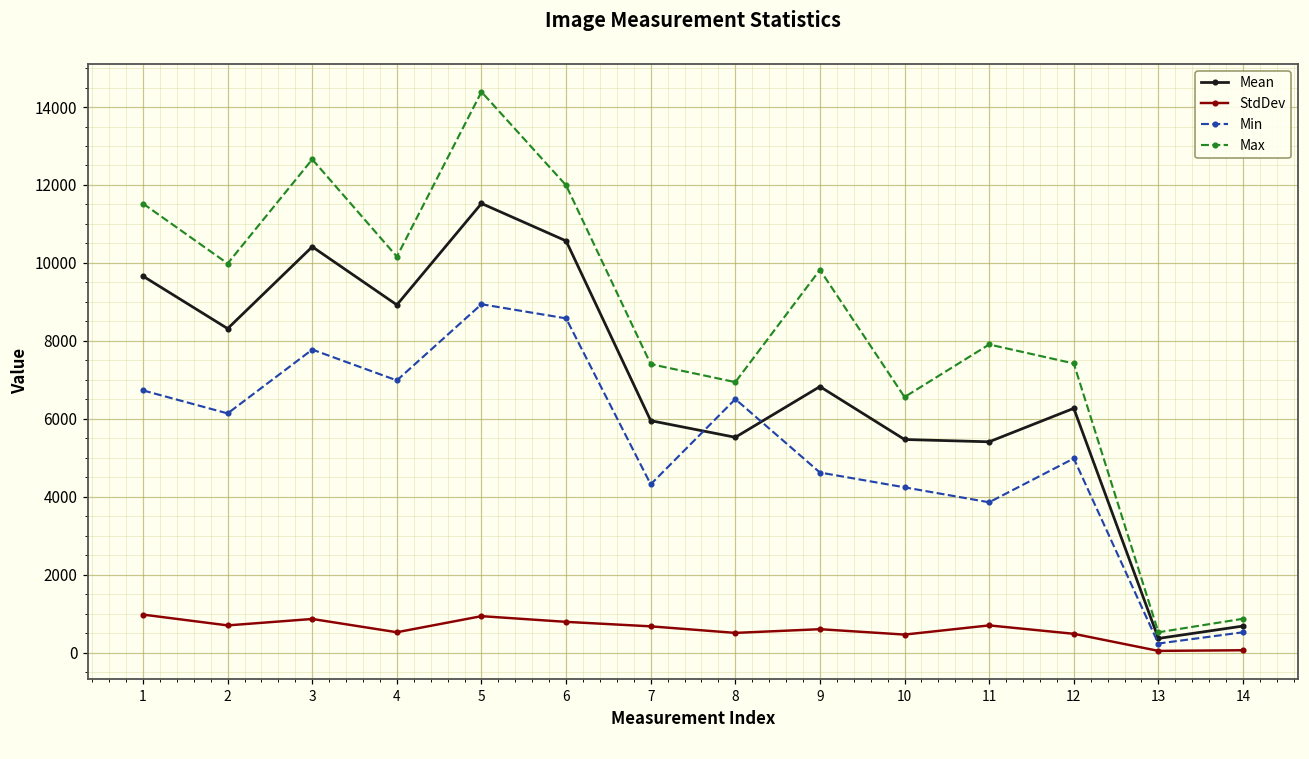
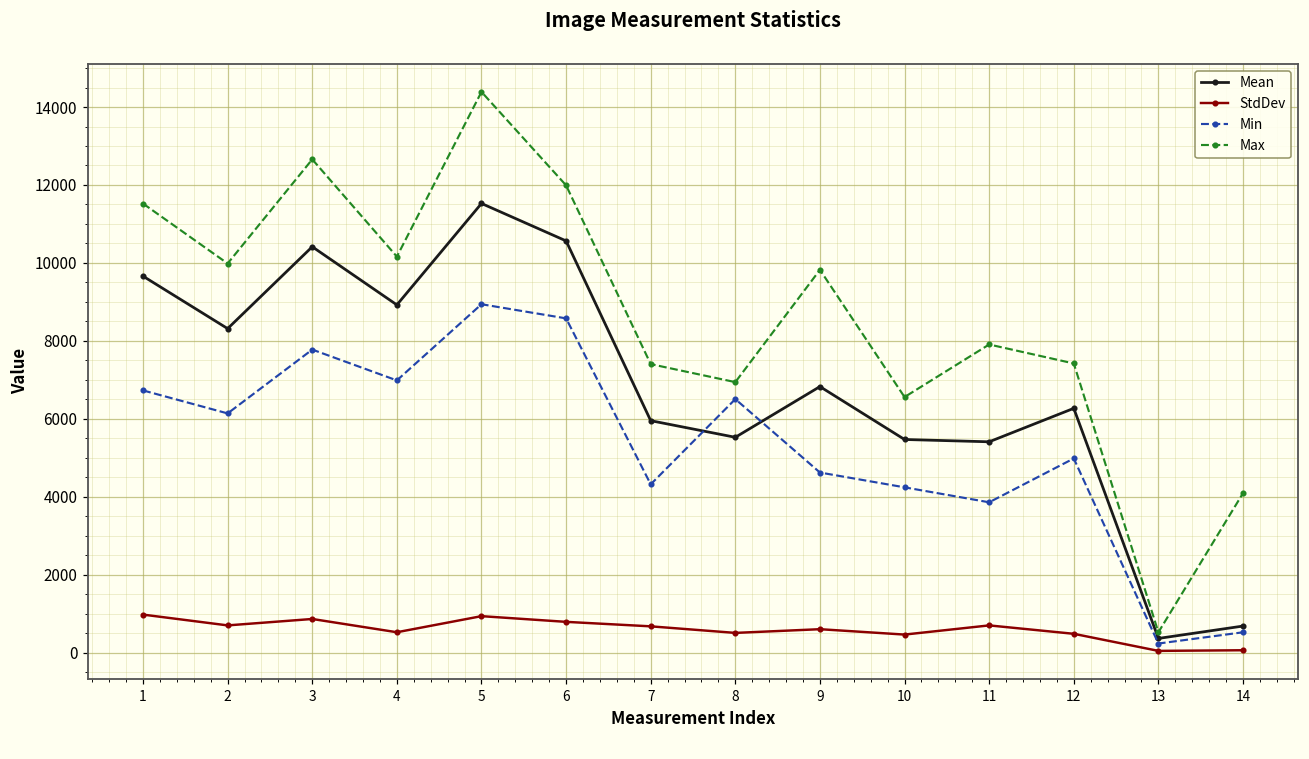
  {
    "Mean": {
      "1": 9700,
      "2": 8300,
      "3": 10400,
      "4": 8900,
      "5": 11500,
      "6": 10600,
      "7": 6000,
      "8": 5500,
      "9": 6800,
      "10": 5500,
      "11": 5400,
      "12": 6300,
      "13": 400,
      "14": 700
    },
    "StdDev": {
      "1": 1000,
      "2": 700,
      "3": 900,
      "4": 500,
      "5": 900,
      "6": 800,
      "7": 700,
      "8": 500,
      "9": 600,
      "10": 500,
      "11": 700,
      "12": 500,
      "13": 0,
      "14": 100
    },
    "Min": {
      "1": 6700,
      "2": 6100,
      "3": 7800,
      "4": 7000,
      "5": 8900,
      "6": 8600,
      "7": 4300,
      "8": 6500,
      "9": 4600,
      "10": 4200,
      "11": 3900,
      "12": 5000,
      "13": 200,
      "14": 500
    },
    "Max": {
      "1": 11500,
      "2": 10000,
      "3": 12700,
      "4": 10200,
      "5": 14400,
      "6": 12000,
      "7": 7400,
      "8": 6900,
      "9": 9800,
      "10": 6600,
      "11": 7900,
      "12": 7400,
      "13": 500,
-     "14": 900
+     "14": 4100
    }
  }
